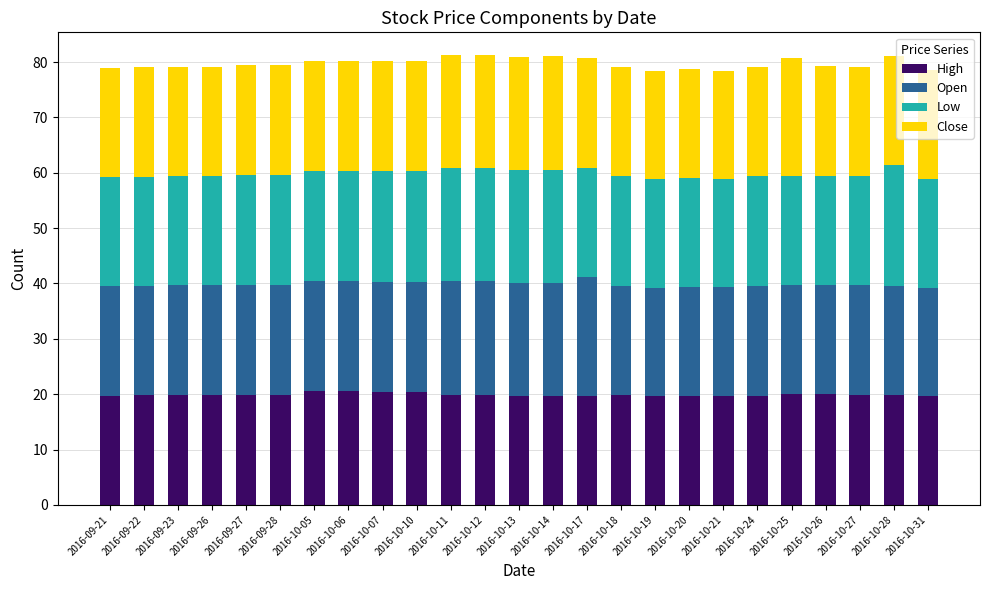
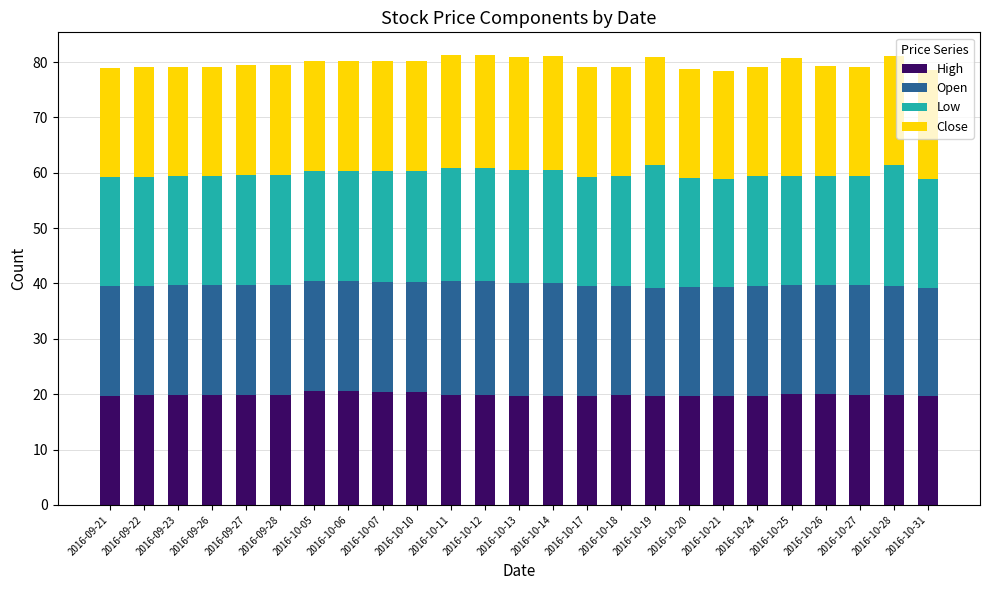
  {
    "High": {
      "2016-09-21": 20,
      "2016-09-22": 20,
      "2016-09-23": 20,
      "2016-09-26": 20,
      "2016-09-27": 20,
      "2016-09-28": 20,
      "2016-10-05": 20,
      "2016-10-06": 21,
      "2016-10-07": 20,
      "2016-10-10": 20,
      "2016-10-11": 20,
      "2016-10-12": 20,
      "2016-10-13": 20,
      "2016-10-14": 20,
      "2016-10-17": 20,
      "2016-10-18": 20,
      "2016-10-19": 20,
      "2016-10-20": 20,
      "2016-10-21": 20,
      "2016-10-24": 20,
      "2016-10-25": 20,
      "2016-10-26": 20,
      "2016-10-27": 20,
      "2016-10-28": 20,
      "2016-10-31": 20
    },
    "Open": {
      "2016-09-21": 20,
      "2016-09-22": 20,
      "2016-09-23": 20,
      "2016-09-26": 20,
      "2016-09-27": 20,
      "2016-09-28": 20,
      "2016-10-05": 20,
      "2016-10-06": 20,
      "2016-10-07": 20,
      "2016-10-10": 20,
      "2016-10-11": 20,
      "2016-10-12": 21,
      "2016-10-13": 20,
      "2016-10-14": 20,
-     "2016-10-17": 22,
+     "2016-10-17": 20,
      "2016-10-18": 20,
      "2016-10-19": 20,
      "2016-10-20": 20,
      "2016-10-21": 20,
      "2016-10-24": 20,
      "2016-10-25": 20,
      "2016-10-26": 20,
      "2016-10-27": 20,
      "2016-10-28": 20,
      "2016-10-31": 20
    },
    "Low": {
      "2016-09-21": 20,
      "2016-09-22": 20,
      "2016-09-23": 20,
      "2016-09-26": 20,
      "2016-09-27": 20,
      "2016-09-28": 20,
      "2016-10-05": 20,
      "2016-10-06": 20,
      "2016-10-07": 20,
      "2016-10-10": 20,
      "2016-10-11": 20,
      "2016-10-12": 20,
      "2016-10-13": 20,
      "2016-10-14": 20,
      "2016-10-17": 20,
      "2016-10-18": 20,
-     "2016-10-19": 20,
+     "2016-10-19": 22,
      "2016-10-20": 20,
      "2016-10-21": 20,
      "2016-10-24": 20,
      "2016-10-25": 20,
      "2016-10-26": 20,
      "2016-10-27": 20,
      "2016-10-28": 22,
      "2016-10-31": 20
    },
    "Close": {
      "2016-09-21": 20,
      "2016-09-22": 20,
      "2016-09-23": 20,
      "2016-09-26": 20,
      "2016-09-27": 20,
      "2016-09-28": 20,
      "2016-10-05": 20,
      "2016-10-06": 20,
      "2016-10-07": 20,
      "2016-10-10": 20,
      "2016-10-11": 20,
      "2016-10-12": 20,
      "2016-10-13": 20,
      "2016-10-14": 20,
      "2016-10-17": 20,
      "2016-10-18": 20,
      "2016-10-19": 20,
      "2016-10-20": 20,
      "2016-10-21": 20,
      "2016-10-24": 20,
      "2016-10-25": 21,
      "2016-10-26": 20,
      "2016-10-27": 20,
      "2016-10-28": 20
    }
  }
